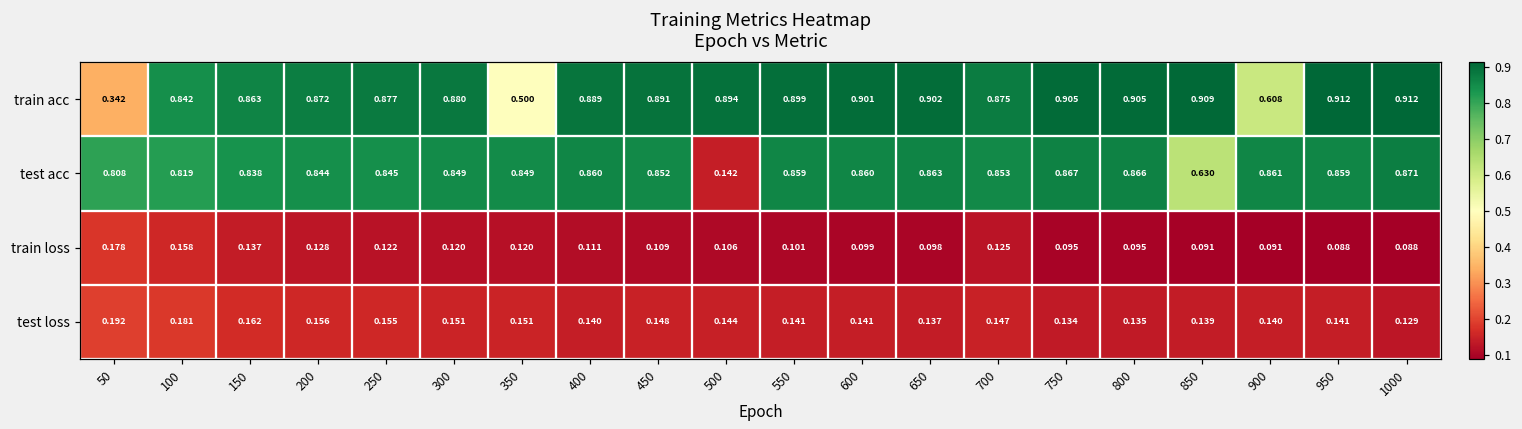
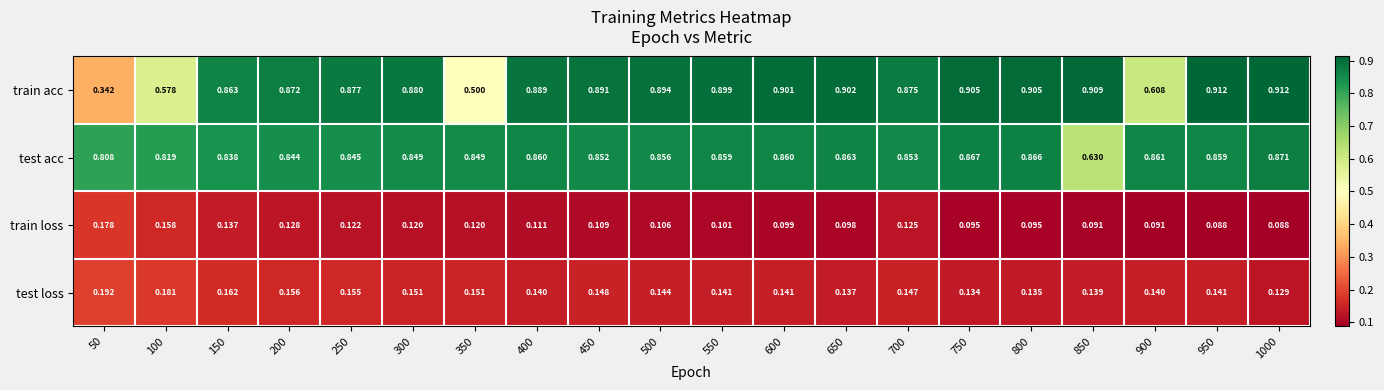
  {
    "train acc": {
      "50": 0.342,
-     "100": 0.842,
+     "100": 0.578,
      "150": 0.863,
      "200": 0.872,
      "250": 0.877,
      "300": 0.880,
      "350": 0.500,
      "400": 0.889,
      "450": 0.891,
      "500": 0.894,
      "550": 0.899,
      "600": 0.901,
      "650": 0.902,
      "700": 0.875,
      "750": 0.905,
      "800": 0.905,
      "850": 0.909,
      "900": 0.608,
      "950": 0.912,
      "1000": 0.912
    },
    "test acc": {
      "50": 0.808,
      "100": 0.819,
      "150": 0.838,
      "200": 0.844,
      "250": 0.845,
      "300": 0.849,
      "350": 0.849,
      "400": 0.860,
      "450": 0.852,
-     "500": 0.142,
+     "500": 0.856,
      "550": 0.859,
      "600": 0.860,
      "650": 0.863,
      "700": 0.853,
      "750": 0.867,
      "800": 0.866,
      "850": 0.630,
      "900": 0.861,
      "950": 0.859,
      "1000": 0.871
    },
    "train loss": {
      "50": 0.178,
      "100": 0.158,
      "150": 0.137,
      "200": 0.128,
      "250": 0.122,
      "300": 0.120,
      "350": 0.120,
      "400": 0.111,
      "450": 0.109,
      "500": 0.106,
      "550": 0.101,
      "600": 0.099,
      "650": 0.098,
      "700": 0.125,
      "750": 0.095,
      "800": 0.095,
      "850": 0.091,
      "900": 0.091,
      "950": 0.088,
      "1000": 0.088
    },
    "test loss": {
      "50": 0.192,
      "100": 0.181,
      "150": 0.162,
      "200": 0.156,
      "250": 0.155,
      "300": 0.151,
      "350": 0.151,
      "400": 0.140,
      "450": 0.148,
      "500": 0.144,
      "550": 0.141,
      "600": 0.141,
      "650": 0.137,
      "700": 0.147,
      "750": 0.134,
      "800": 0.135,
      "850": 0.139,
      "900": 0.140,
      "950": 0.141,
      "1000": 0.129
    }
  }
